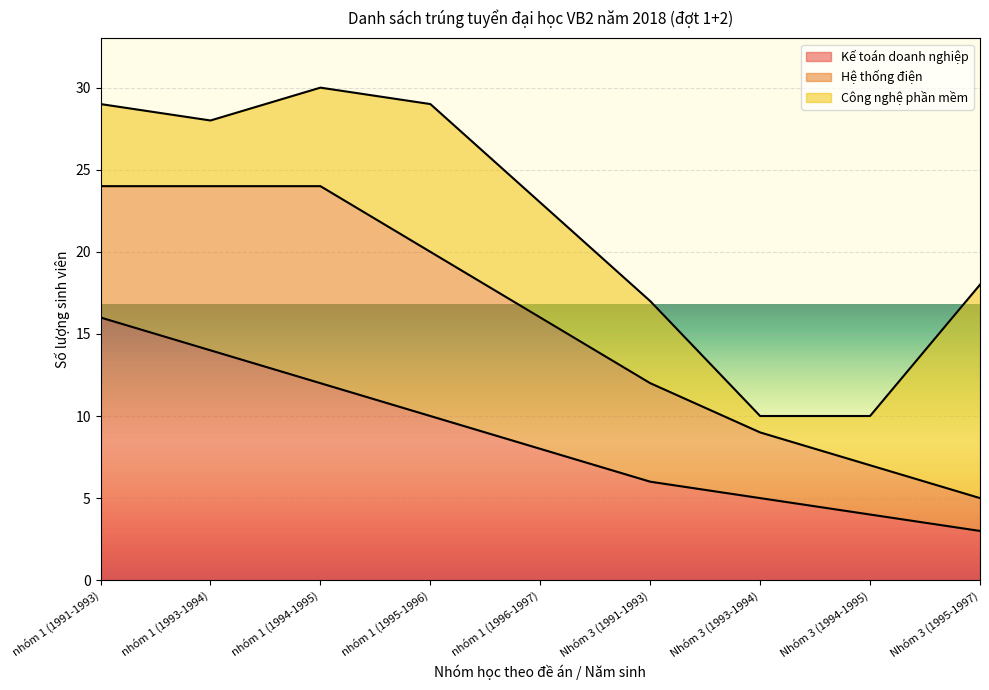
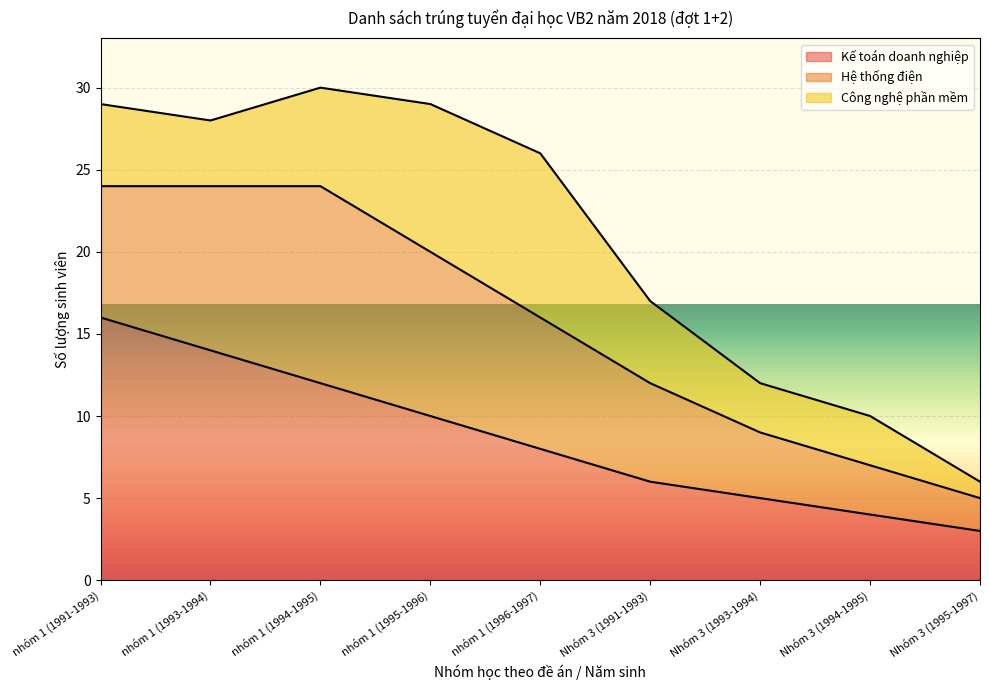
  {
    "Công nghệ phần mềm": {
      "nhóm 1 (1991-1993)": 5,
      "nhóm 1 (1993-1994)": 4,
      "nhóm 1 (1994-1995)": 6,
      "nhóm 1 (1995-1996)": 9,
-     "nhóm 1 (1996-1997)": 7,
+     "nhóm 1 (1996-1997)": 10,
      "Nhóm 3 (1991-1993)": 5,
-     "Nhóm 3 (1993-1994)": 1,
+     "Nhóm 3 (1993-1994)": 3,
      "Nhóm 3 (1994-1995)": 3,
-     "Nhóm 3 (1995-1997)": 13
+     "Nhóm 3 (1995-1997)": 1
    }
  }
